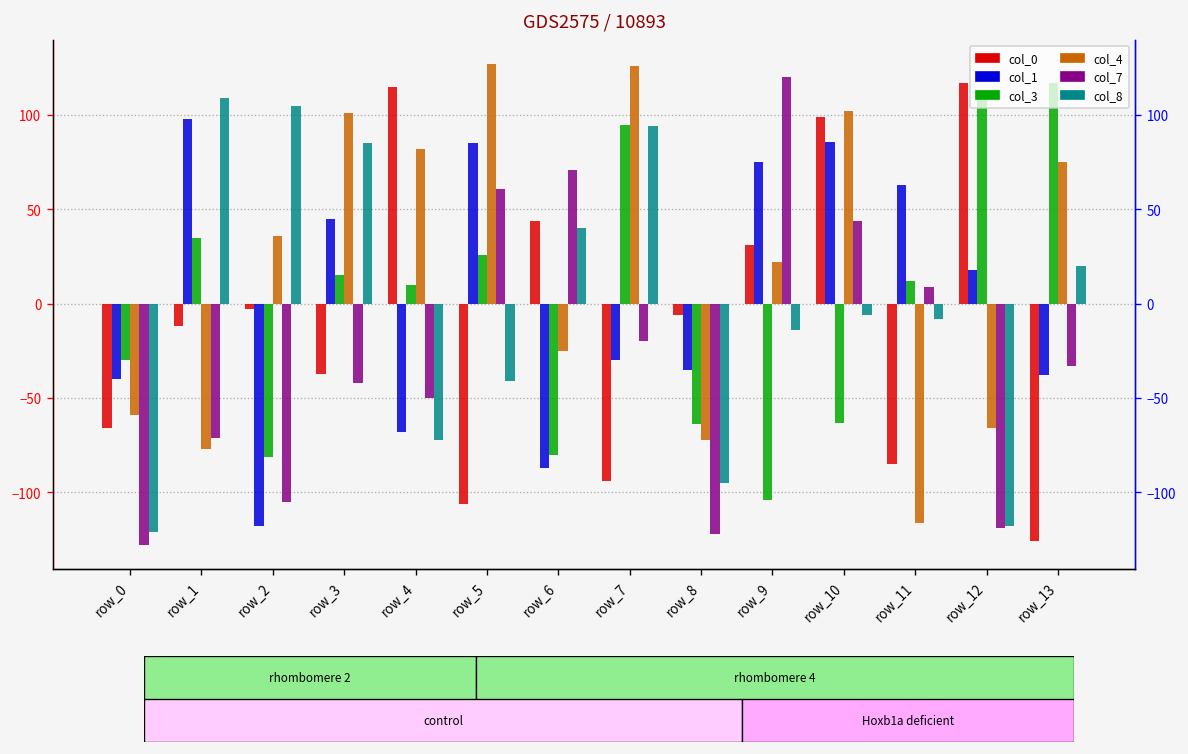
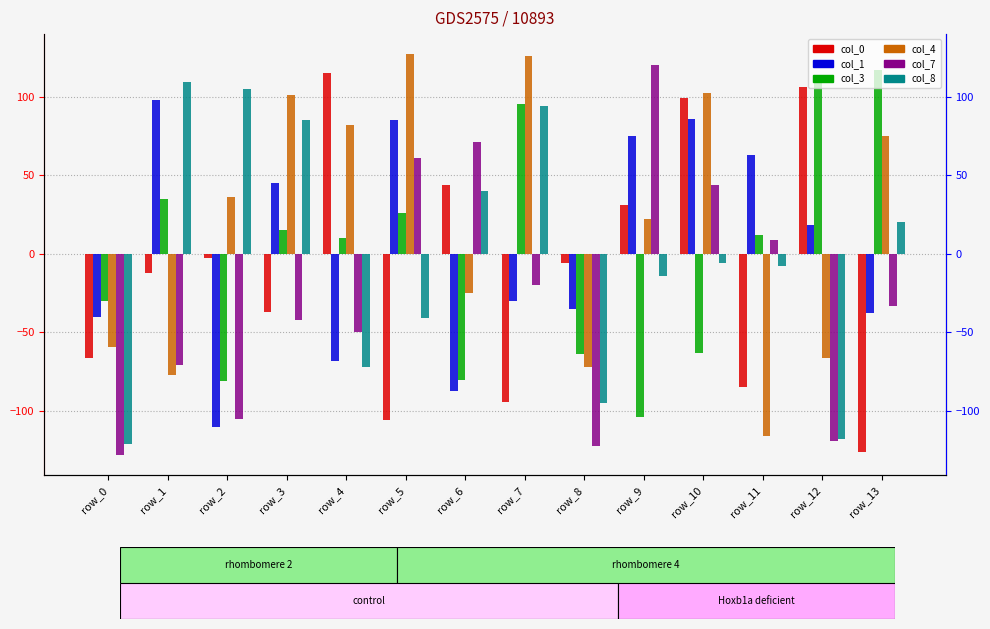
  {
    "col_0": {
      "row_0": -66,
      "row_1": -12,
      "row_2": -3,
      "row_3": -37,
      "row_4": 115,
      "row_5": -106,
      "row_6": 44,
      "row_7": -94,
      "row_8": -6,
      "row_9": 31,
      "row_10": 99,
      "row_11": -85,
-     "row_12": 117,
+     "row_12": 106,
      "row_13": -126
    },
    "col_1": {
      "row_0": -40,
      "row_1": 98,
-     "row_2": -118,
+     "row_2": -110,
      "row_3": 45,
      "row_4": -68,
      "row_5": 85,
      "row_6": -87,
      "row_7": -30,
      "row_8": -35,
      "row_9": 75,
      "row_10": 86,
      "row_11": 63,
      "row_12": 18,
      "row_13": -38
    },
    "col_3": {
      "row_0": -30,
      "row_1": 35,
      "row_2": -81,
      "row_3": 15,
      "row_4": 10,
      "row_5": 26,
      "row_6": -80,
      "row_7": 95,
      "row_8": -64,
      "row_9": -104,
      "row_10": -63,
      "row_11": 12
    },
    "col_4": {
      "row_0": -59,
      "row_1": -77,
      "row_2": 36,
      "row_3": 101,
      "row_4": 82,
      "row_5": 127,
      "row_6": -25,
      "row_7": 126,
      "row_8": -72,
      "row_9": 22,
      "row_10": 102,
      "row_11": -116,
      "row_12": -66,
      "row_13": 75
    },
    "col_7": {
      "row_0": -128,
      "row_1": -71,
      "row_2": -105,
      "row_3": -42,
      "row_4": -50,
      "row_5": 61,
      "row_6": 71,
      "row_7": -20,
      "row_8": -122,
      "row_9": 120,
      "row_10": 44,
      "row_11": 9,
      "row_12": -119,
      "row_13": -33
    },
    "col_8": {
      "row_0": -121,
      "row_1": 109,
      "row_2": 105,
      "row_3": 85,
      "row_4": -72,
      "row_5": -41,
      "row_6": 40,
      "row_7": 94,
      "row_8": -95,
      "row_9": -14,
      "row_10": -6,
      "row_11": -8,
      "row_12": -118,
      "row_13": 20
    }
  }
